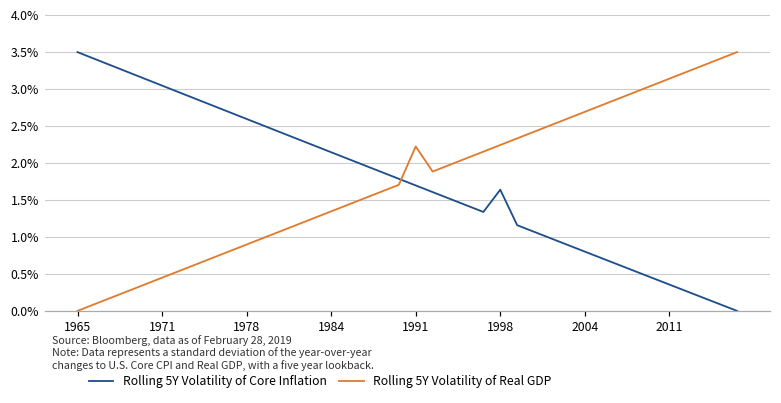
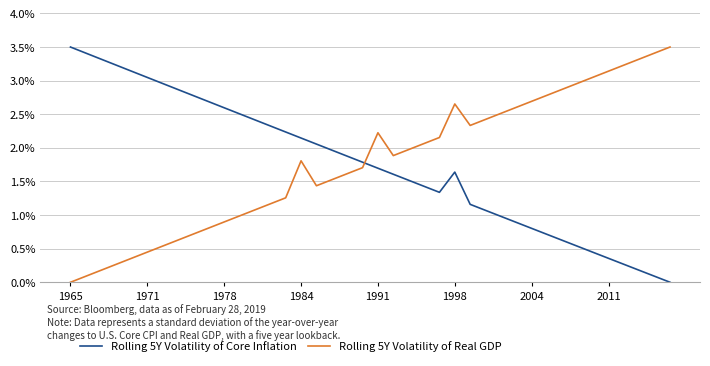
  {
    "Rolling 5Y Volatility of Core Inflation": {
      "1965": "3.5%",
      "1971": "3.0%",
      "1978": "2.6%",
      "1984": "2.1%",
      "1991": "1.7%",
      "1998": "1.6%",
      "2004": "0.8%",
      "2011": "0.4%"
    },
    "Rolling 5Y Volatility of Real GDP": {
      "1965": "0.0%",
      "1971": "0.4%",
      "1978": "0.9%",
-     "1984": "1.3%",
+     "1984": "1.8%",
      "1991": "2.2%",
-     "1998": "2.2%",
+     "1998": "2.7%",
      "2004": "2.7%",
      "2011": "3.1%"
    }
  }
